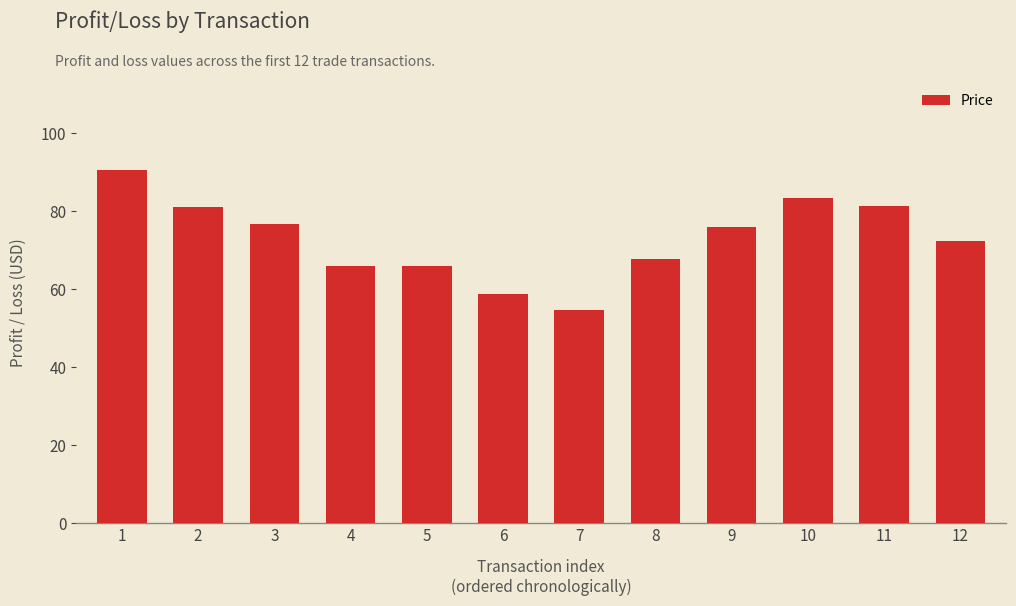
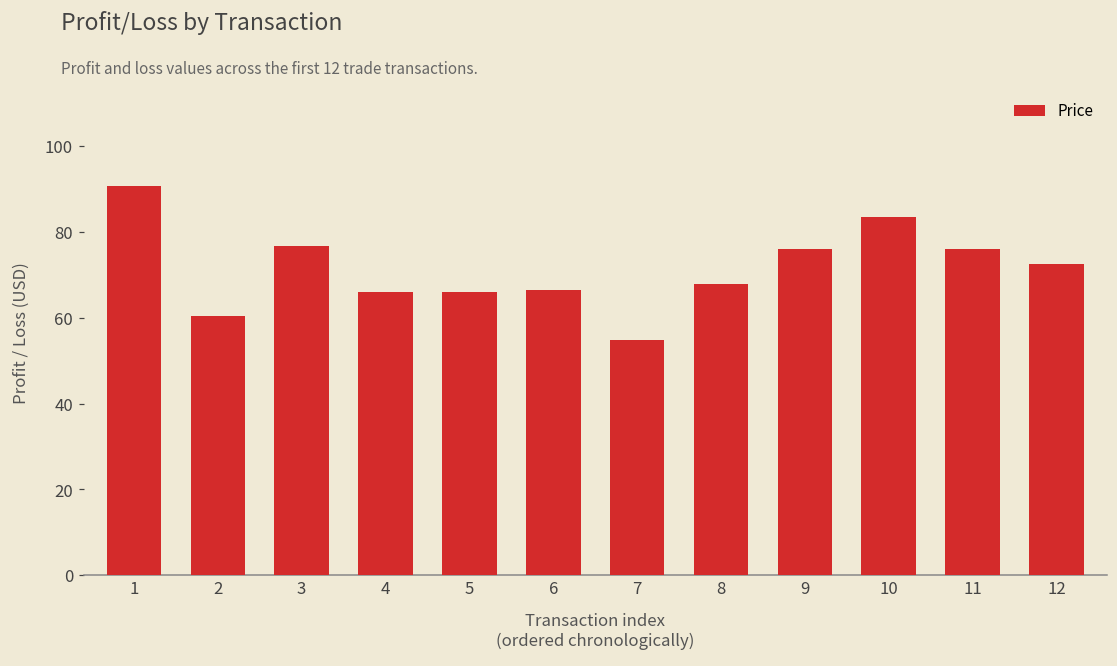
  {
    "1": 91,
-   "2": 81,
+   "2": 61,
    "3": 77,
    "4": 66,
    "5": 66,
-   "6": 59,
+   "6": 67,
    "7": 55,
    "8": 68,
    "9": 76,
    "10": 84,
-   "11": 81,
+   "11": 76,
    "12": 72
  }
